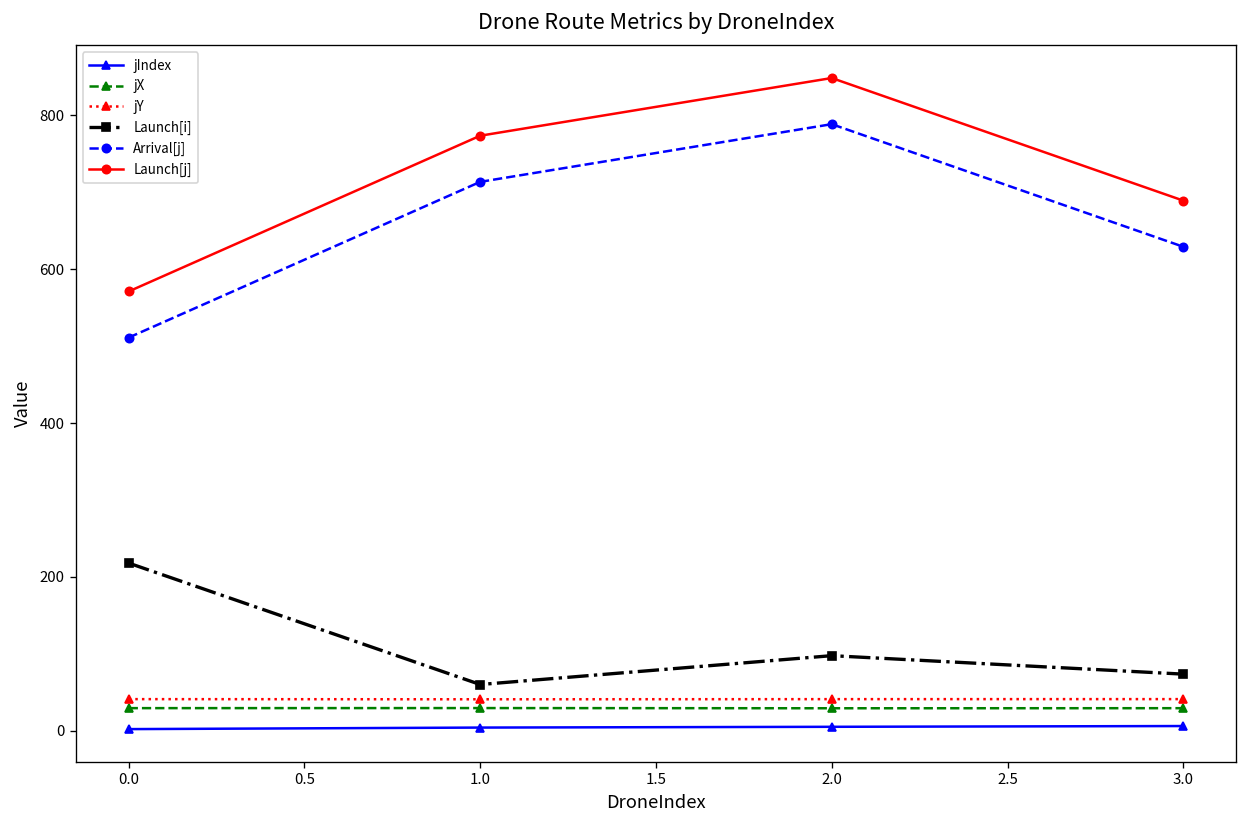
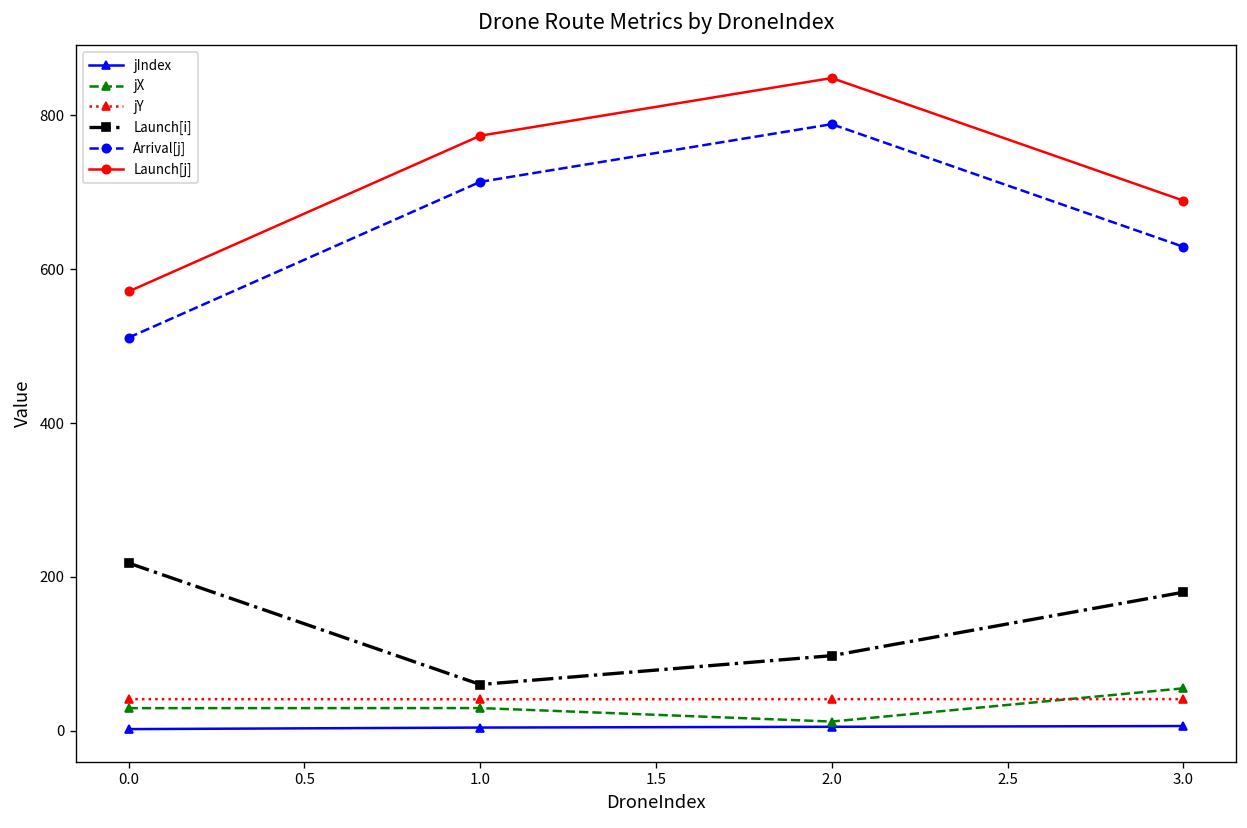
  {
    "jX": {
      "0.0": 30,
      "1.0": 30,
-     "2.0": 30,
-     "3.0": 30
+     "2.0": 10,
+     "3.0": 60
    },
    "Launch[i]": {
      "0.0": 220,
      "1.0": 60,
      "2.0": 100,
-     "3.0": 70
+     "3.0": 180
    }
  }
